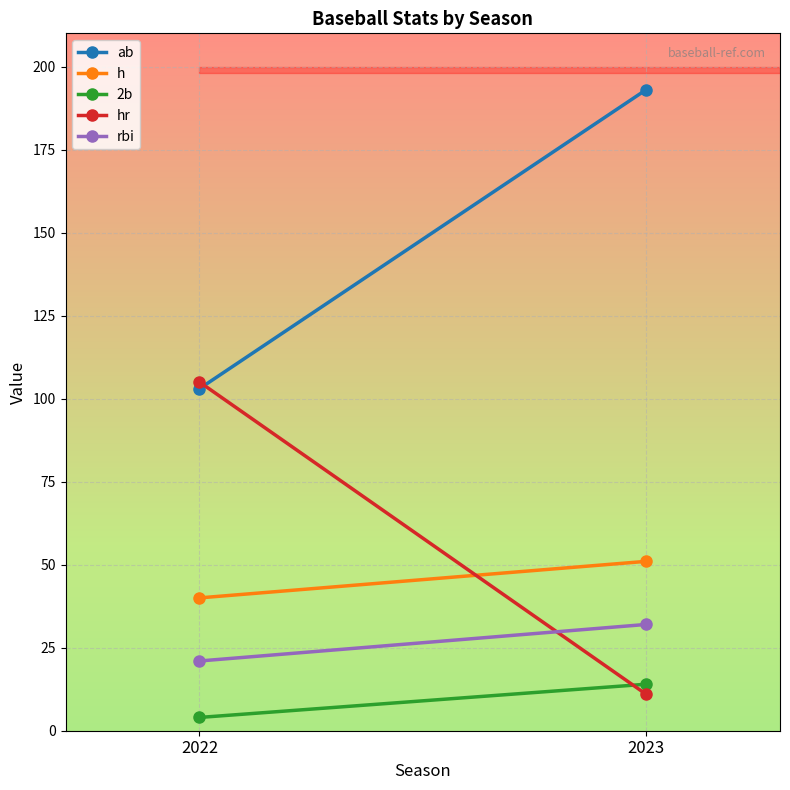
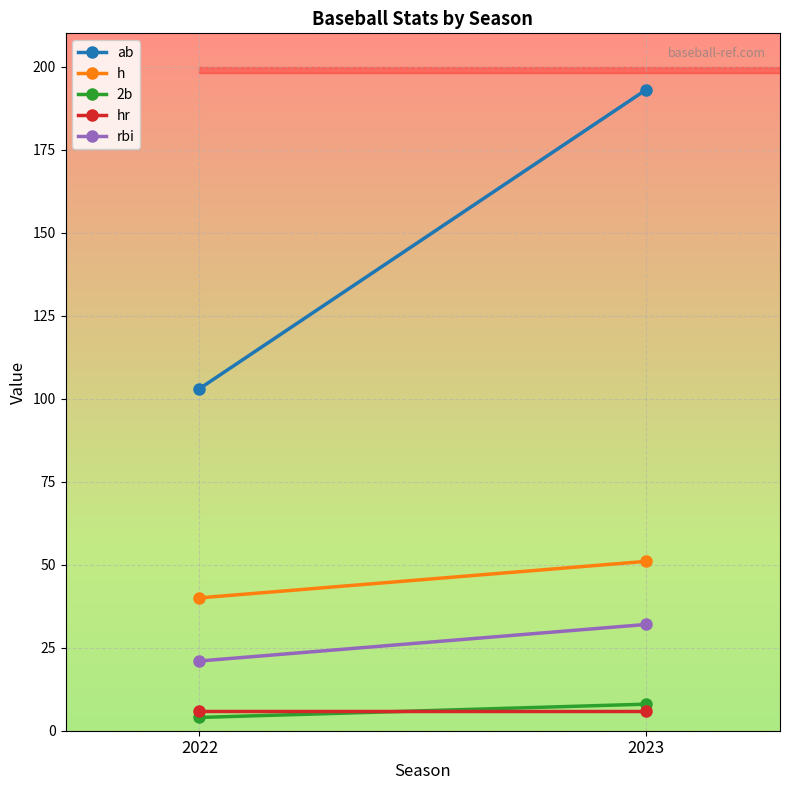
  {
    "ab": {
      "2022": 103,
      "2023": 193
    },
    "h": {
      "2022": 40,
      "2023": 51
    },
    "2b": {
      "2022": 4,
-     "2023": 14
+     "2023": 8
    },
    "hr": {
-     "2022": 105,
-     "2023": 11
+     "2022": 6,
+     "2023": 6
    },
    "rbi": {
      "2022": 21,
      "2023": 32
    }
  }
